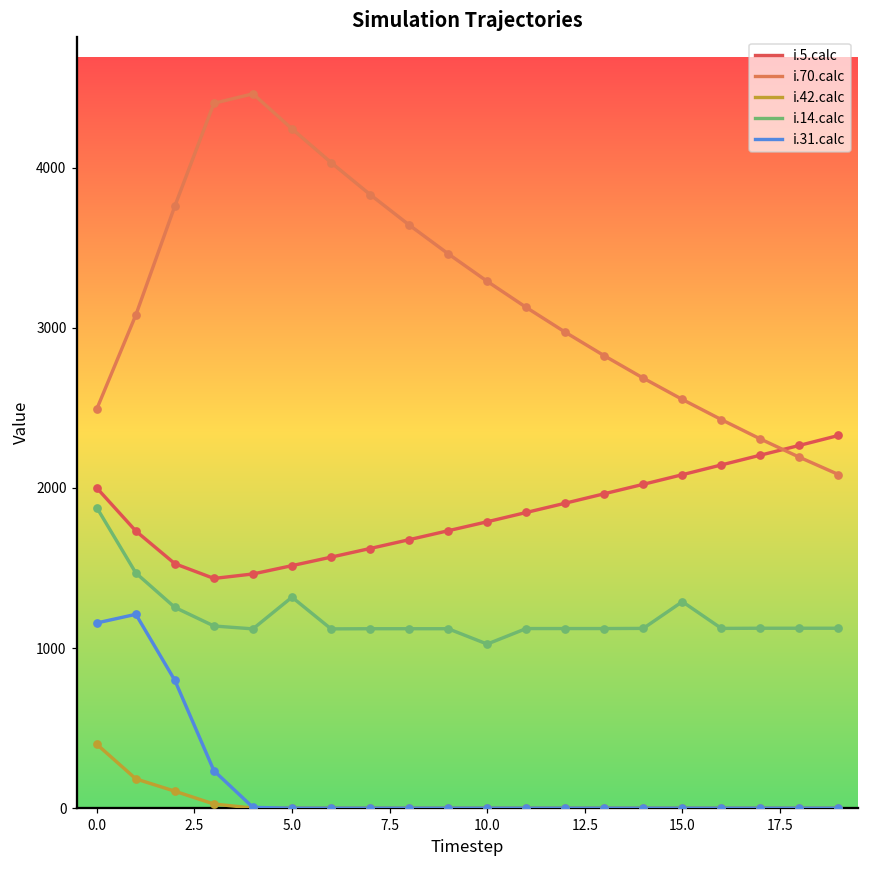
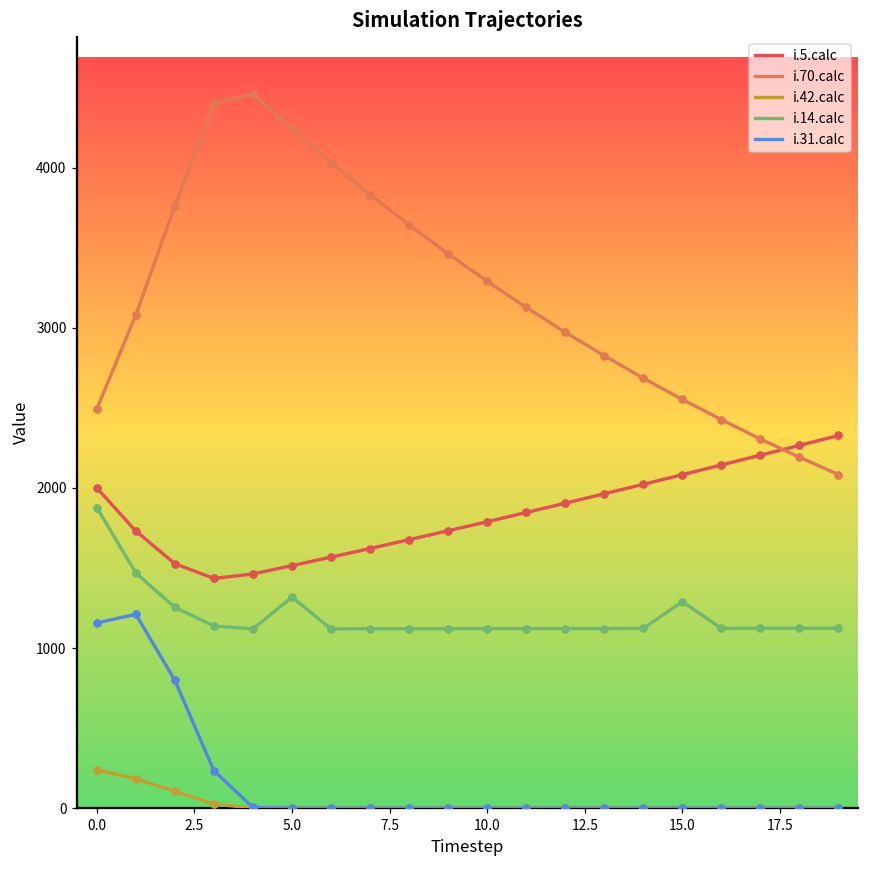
  {
    "i.42.calc": {
-     "0.0": 400
+     "0.0": 240
    },
    "i.14.calc": {
      "0.0": 1880,
      "5.0": 1320,
-     "10.0": 1030,
+     "10.0": 1120,
      "15.0": 1290
    },
    "i.31.calc": {
      "0.0": 1160
    }
  }
